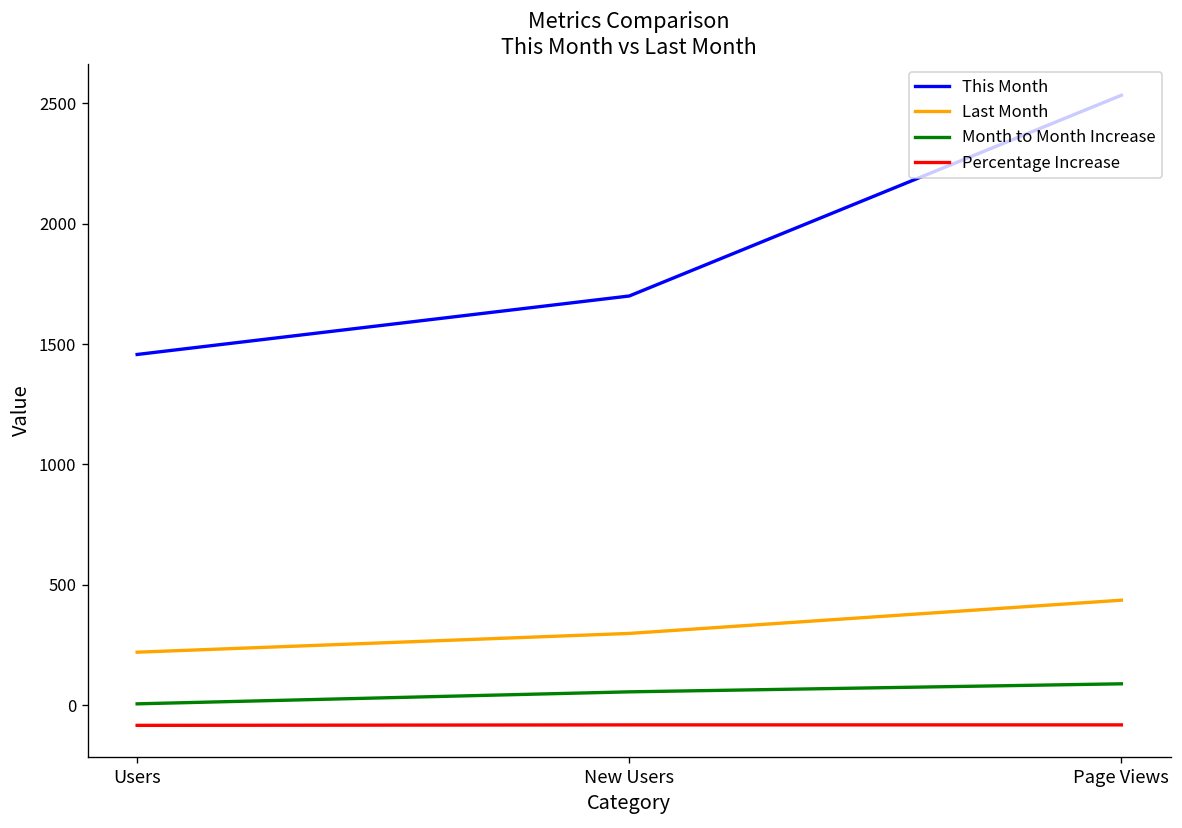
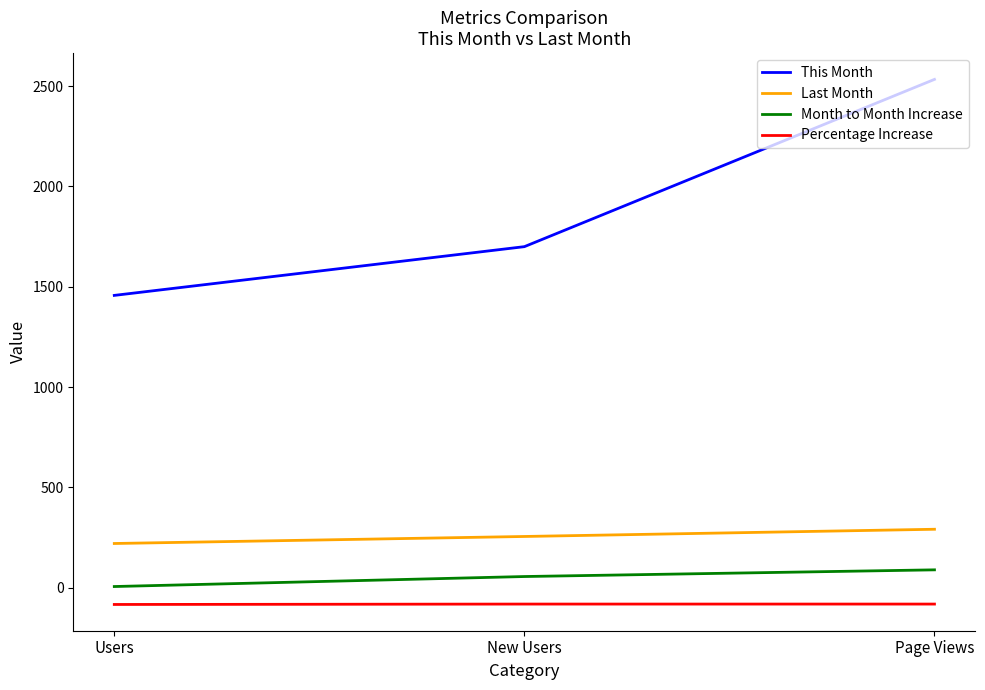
  {
    "This Month": {
      "Users": 1460,
      "New Users": 1700
    },
    "Last Month": {
      "Users": 220,
-     "New Users": 300,
-     "Page Views": 440
+     "New Users": 260,
+     "Page Views": 290
    },
    "Month to Month Increase": {
      "Users": 10,
      "New Users": 60,
      "Page Views": 90
    },
    "Percentage Increase": {
      "Users": -80,
      "New Users": -80,
      "Page Views": -80
    }
  }
